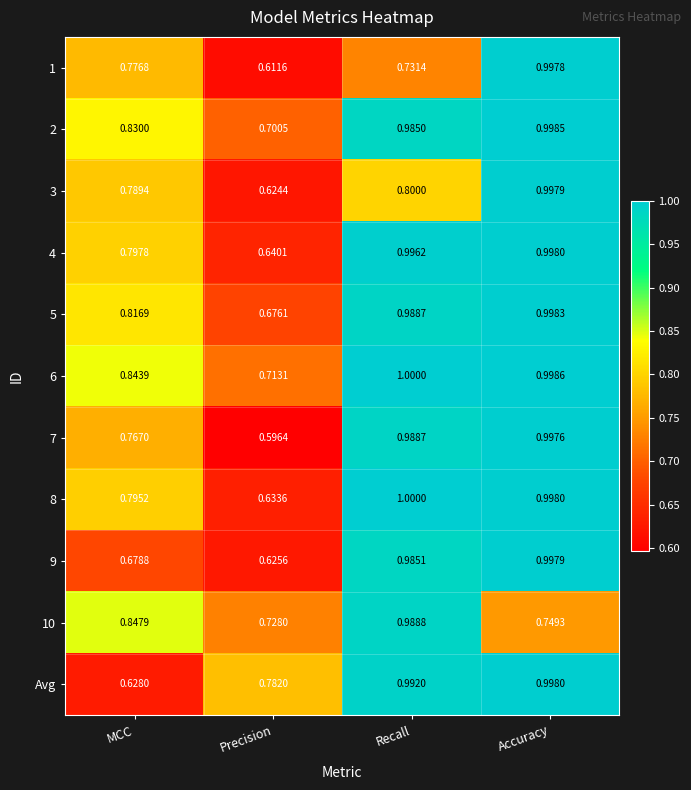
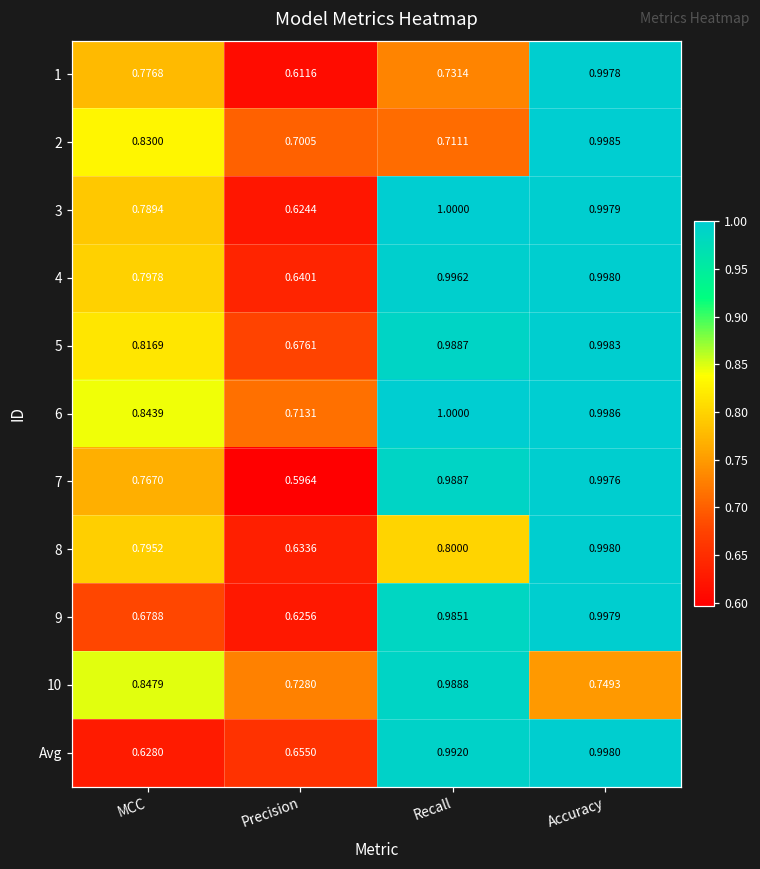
  {
    "1": {
      "MCC": 0.7768,
      "Precision": 0.6116,
      "Recall": 0.7314,
      "Accuracy": 0.9978
    },
    "2": {
      "MCC": 0.8300,
      "Precision": 0.7005,
-     "Recall": 0.9850,
+     "Recall": 0.7111,
      "Accuracy": 0.9985
    },
    "3": {
      "MCC": 0.7894,
      "Precision": 0.6244,
-     "Recall": 0.8000,
+     "Recall": 1.0000,
      "Accuracy": 0.9979
    },
    "4": {
      "MCC": 0.7978,
      "Precision": 0.6401,
      "Recall": 0.9962,
      "Accuracy": 0.9980
    },
    "5": {
      "MCC": 0.8169,
      "Precision": 0.6761,
      "Recall": 0.9887,
      "Accuracy": 0.9983
    },
    "6": {
      "MCC": 0.8439,
      "Precision": 0.7131,
      "Recall": 1.0000,
      "Accuracy": 0.9986
    },
    "7": {
      "MCC": 0.7670,
      "Precision": 0.5964,
      "Recall": 0.9887,
      "Accuracy": 0.9976
    },
    "8": {
      "MCC": 0.7952,
      "Precision": 0.6336,
-     "Recall": 1.0000,
+     "Recall": 0.8000,
      "Accuracy": 0.9980
    },
    "9": {
      "MCC": 0.6788,
      "Precision": 0.6256,
      "Recall": 0.9851,
      "Accuracy": 0.9979
    },
    "10": {
      "MCC": 0.8479,
      "Precision": 0.7280,
      "Recall": 0.9888,
      "Accuracy": 0.7493
    },
    "Avg": {
      "MCC": 0.6280,
-     "Precision": 0.7820,
+     "Precision": 0.6550,
      "Recall": 0.9920,
      "Accuracy": 0.9980
    }
  }
